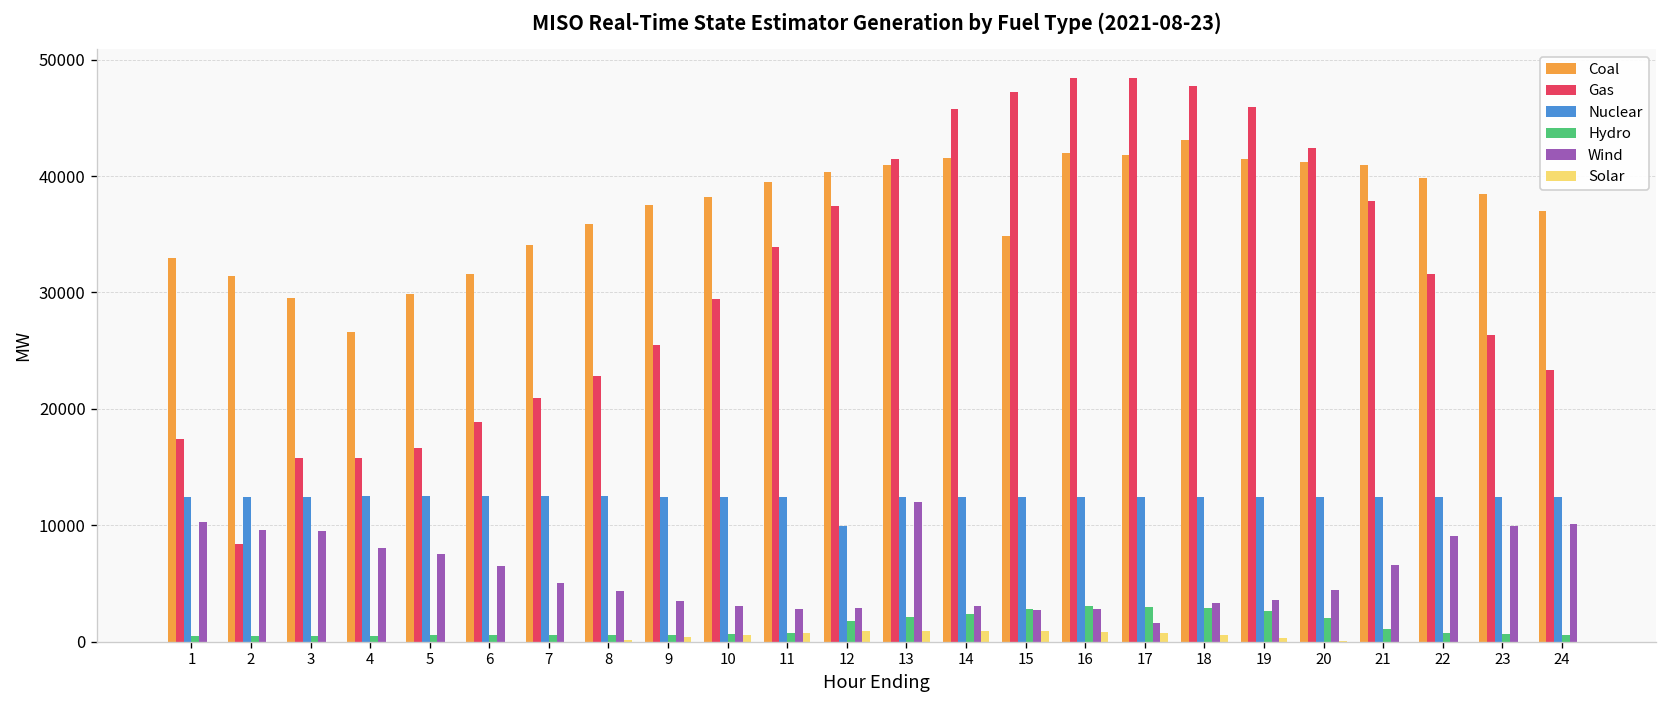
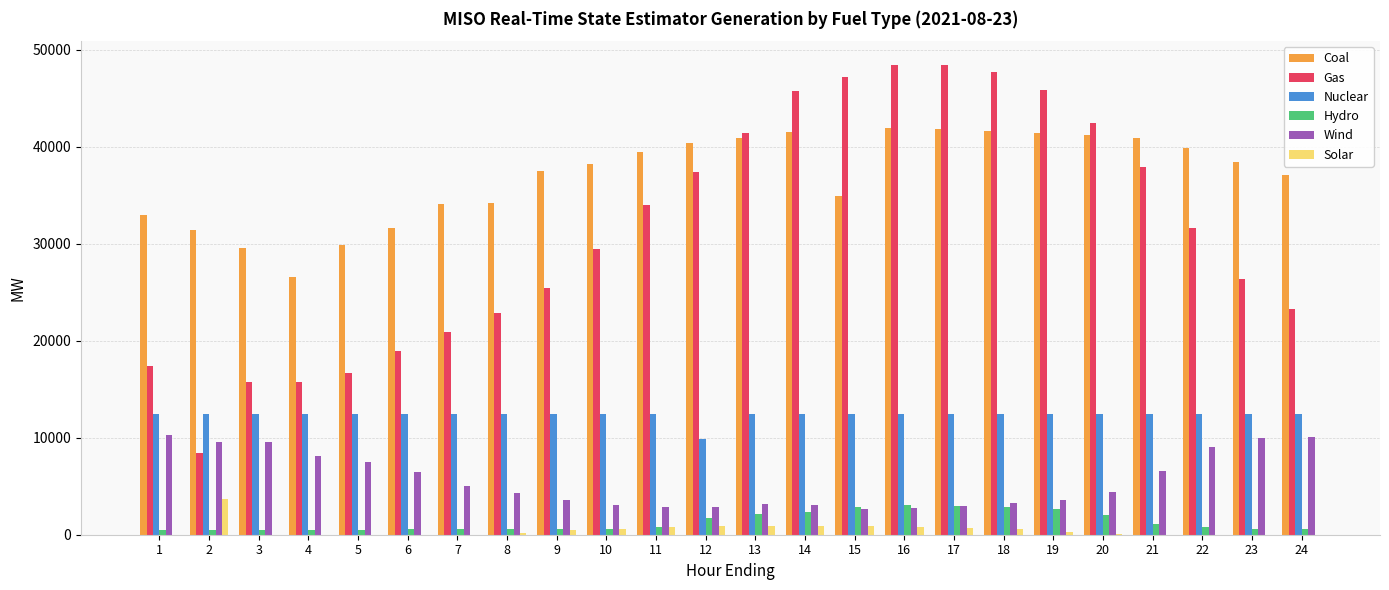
  {
    "Coal": {
      "1": 33000,
      "2": 31000,
      "3": 30000,
      "4": 27000,
      "5": 30000,
      "6": 32000,
      "7": 34000,
-     "8": 36000,
+     "8": 34000,
      "9": 37000,
      "10": 38000,
      "11": 39000,
      "12": 40000,
      "13": 41000,
      "14": 42000,
      "15": 35000,
      "16": 42000,
      "17": 42000,
-     "18": 43000,
+     "18": 42000,
      "19": 41000,
      "20": 41000,
      "21": 41000,
      "22": 40000,
      "23": 38000,
      "24": 37000
    },
    "Gas": {
      "1": 17000,
      "2": 8000,
      "3": 16000,
      "4": 16000,
      "5": 17000,
      "6": 19000,
      "7": 21000,
      "8": 23000,
      "9": 25000,
      "10": 29000,
      "11": 34000,
      "12": 37000,
      "13": 41000,
      "14": 46000,
      "15": 47000,
      "16": 48000,
      "17": 48000,
      "18": 48000,
      "19": 46000,
      "20": 42000,
      "21": 38000,
      "22": 32000,
      "23": 26000,
      "24": 23000
    },
    "Nuclear": {
      "1": 12000,
      "2": 12000,
      "3": 12000,
      "4": 12000,
      "5": 12000,
      "6": 12000,
      "7": 12000,
      "8": 12000,
      "9": 12000,
      "10": 12000,
      "11": 12000,
      "12": 10000,
      "13": 12000,
      "14": 12000,
      "15": 12000,
      "16": 12000,
      "17": 12000,
      "18": 12000,
      "19": 12000,
      "20": 12000,
      "21": 12000,
      "22": 12000,
      "23": 12000,
      "24": 12000
    },
    "Hydro": {
      "1": 0,
      "2": 0,
      "3": 0,
      "4": 1000,
      "5": 1000,
      "6": 1000,
      "7": 1000,
      "8": 1000,
      "9": 1000,
      "10": 1000,
      "11": 1000,
      "12": 2000,
      "13": 2000,
      "14": 2000,
      "15": 3000,
      "16": 3000,
      "17": 3000,
      "18": 3000,
      "19": 3000,
      "20": 2000,
      "21": 1000,
      "22": 1000,
      "23": 1000,
      "24": 1000
    },
    "Wind": {
      "1": 10000,
      "2": 10000,
      "3": 10000,
      "4": 8000,
      "5": 8000,
      "6": 6000,
      "7": 5000,
      "8": 4000,
      "9": 4000,
      "10": 3000,
      "11": 3000,
      "12": 3000,
-     "13": 12000,
+     "13": 3000,
      "14": 3000,
      "15": 3000,
      "16": 3000,
-     "17": 2000,
+     "17": 3000,
      "18": 3000,
      "19": 4000,
      "20": 4000,
      "21": 7000,
      "22": 9000,
      "23": 10000,
      "24": 10000
    },
    "Solar": {
-     "2": 0,
+     "2": 4000,
      "9": 0,
      "10": 1000,
      "11": 1000,
      "12": 1000,
      "13": 1000,
      "14": 1000,
      "15": 1000,
      "16": 1000,
      "17": 1000,
      "18": 1000,
      "19": 0
    }
  }
